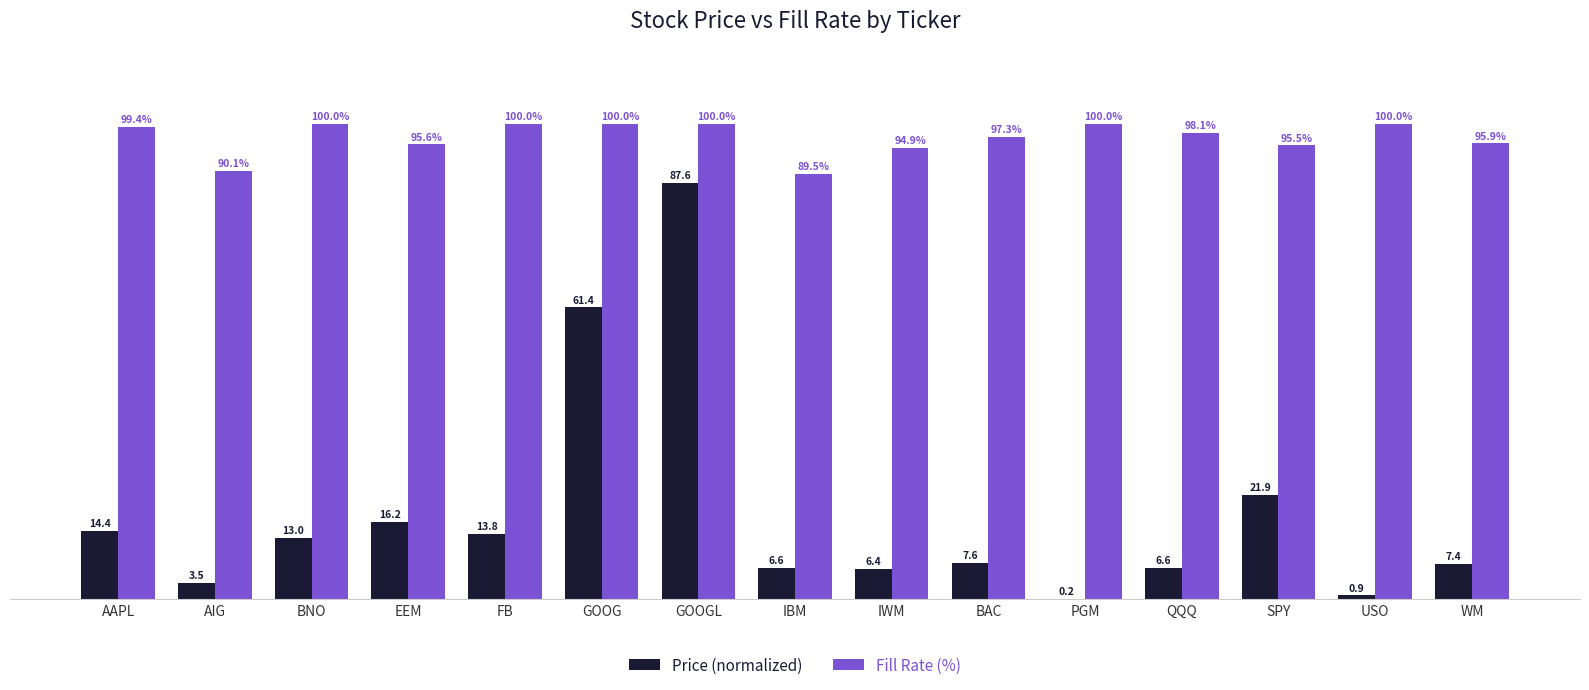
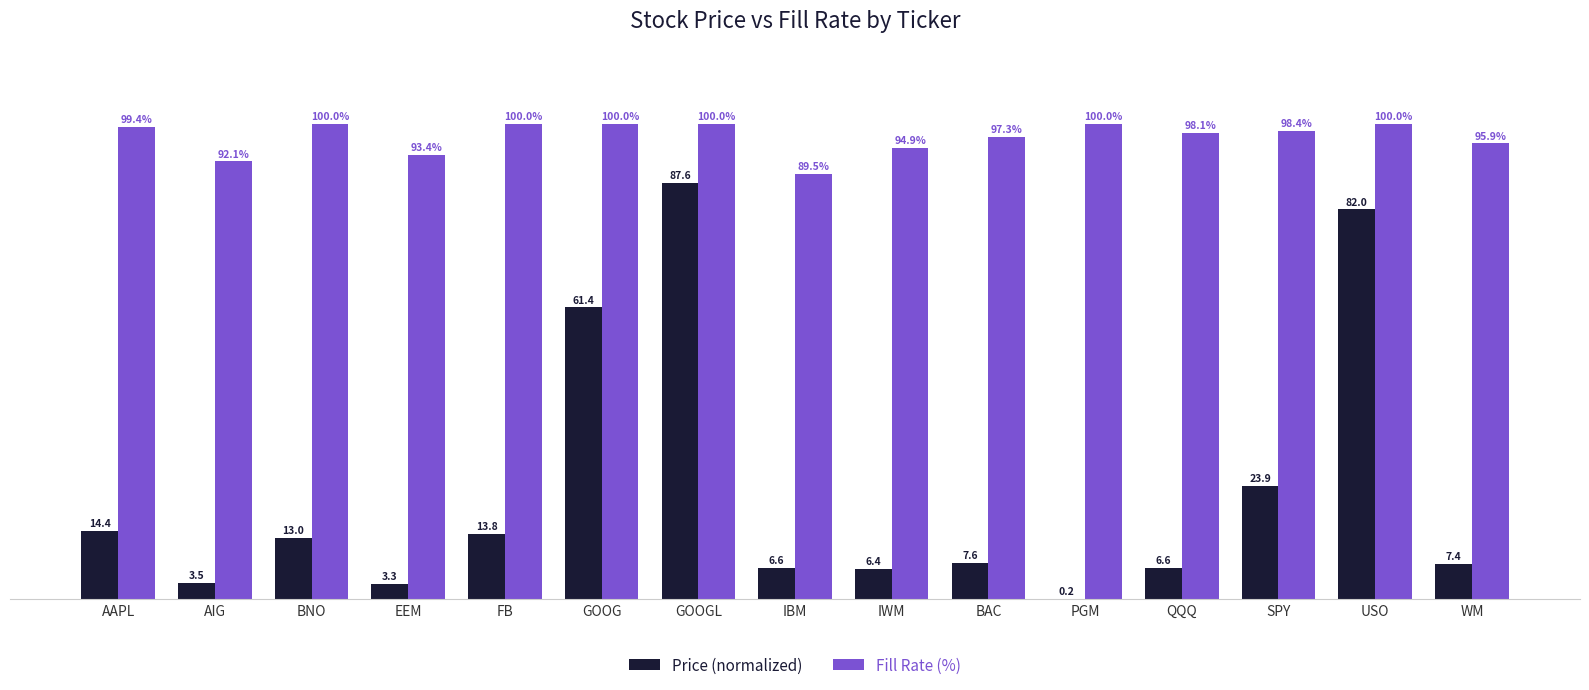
  {
    "Price (normalized)": {
      "AAPL": "14.4",
      "AIG": "3.5",
      "BNO": "13.0",
-     "EEM": "16.2",
+     "EEM": "3.3",
      "FB": "13.8",
      "GOOG": "61.4",
      "GOOGL": "87.6",
      "IBM": "6.6",
      "IWM": "6.4",
      "BAC": "7.6",
      "PGM": "0.2",
      "QQQ": "6.6",
-     "SPY": "21.9",
-     "USO": "0.9",
+     "SPY": "23.9",
+     "USO": "82.0",
      "WM": "7.4"
    },
    "Fill Rate (%)": {
      "AAPL": "99.4%",
-     "AIG": "90.1%",
+     "AIG": "92.1%",
      "BNO": "100.0%",
-     "EEM": "95.6%",
+     "EEM": "93.4%",
      "FB": "100.0%",
      "GOOG": "100.0%",
      "GOOGL": "100.0%",
      "IBM": "89.5%",
      "IWM": "94.9%",
      "BAC": "97.3%",
      "PGM": "100.0%",
      "QQQ": "98.1%",
-     "SPY": "95.5%",
+     "SPY": "98.4%",
      "USO": "100.0%",
      "WM": "95.9%"
    }
  }
